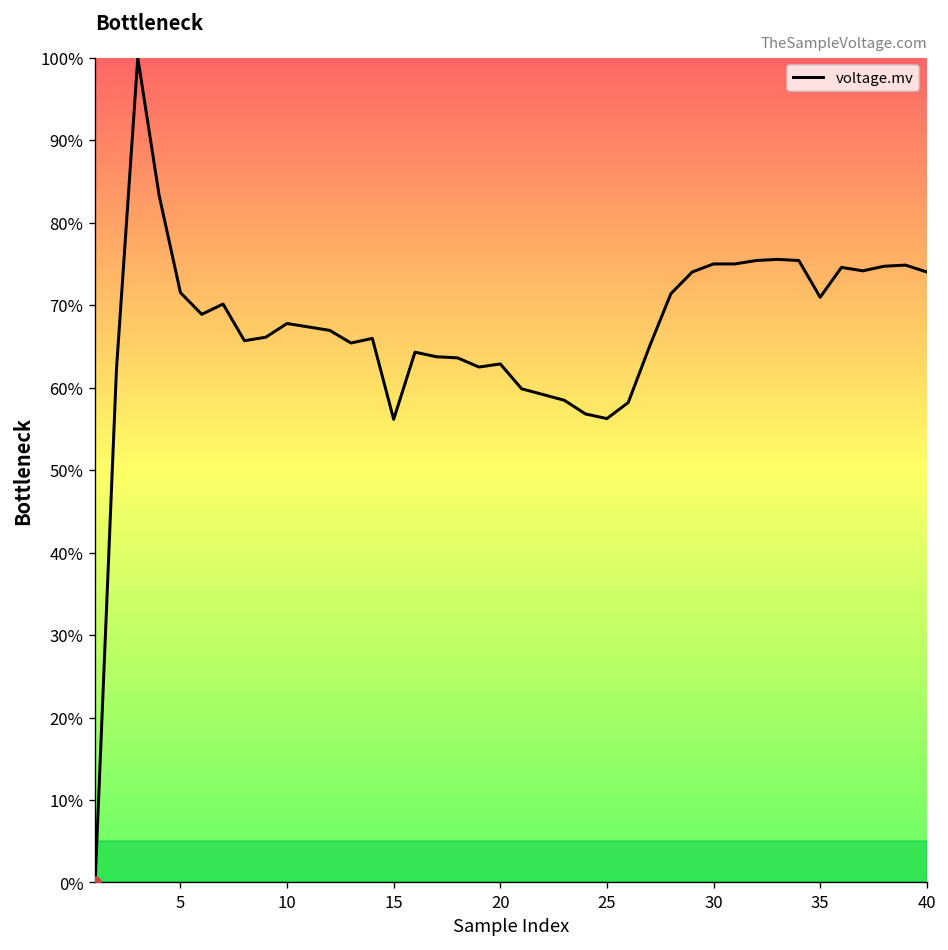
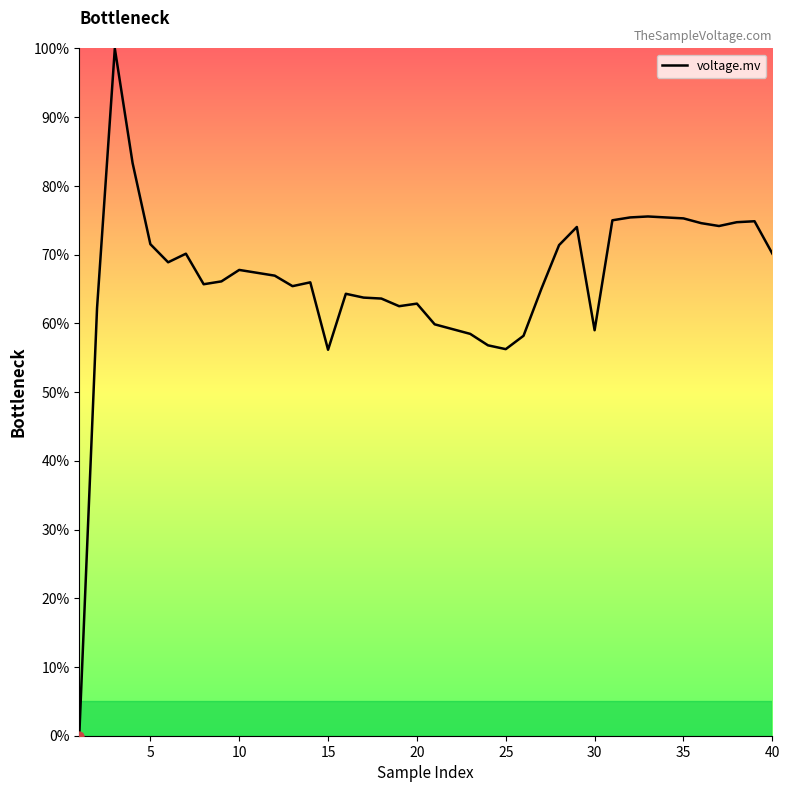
  {
    "voltage.mv": {
      "5": "72%",
      "10": "68%",
      "15": "56%",
      "20": "63%",
      "25": "56%",
-     "30": "75%",
-     "35": "71%",
-     "40": "74%"
+     "30": "59%",
+     "35": "75%",
+     "40": "70%"
    }
  }
